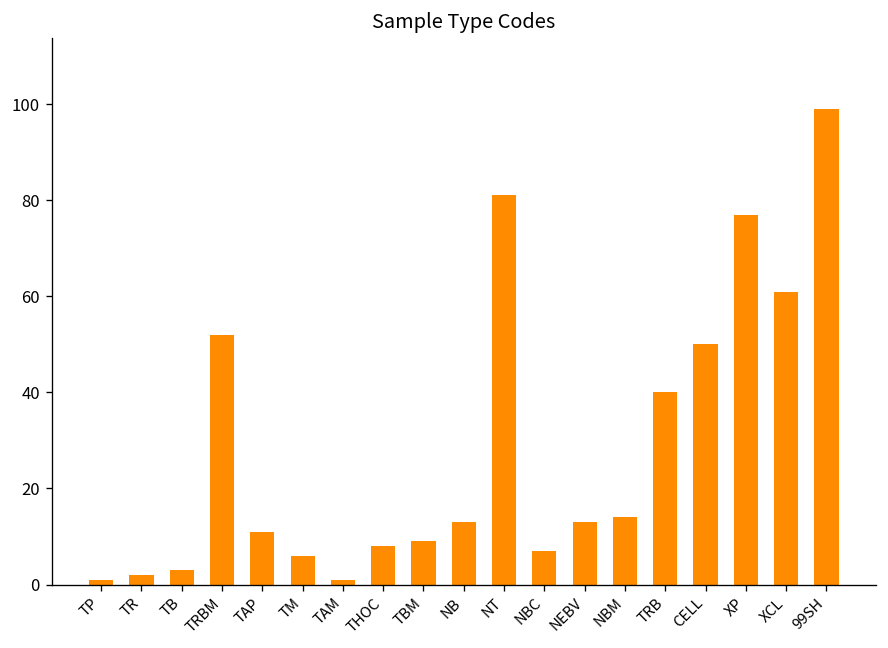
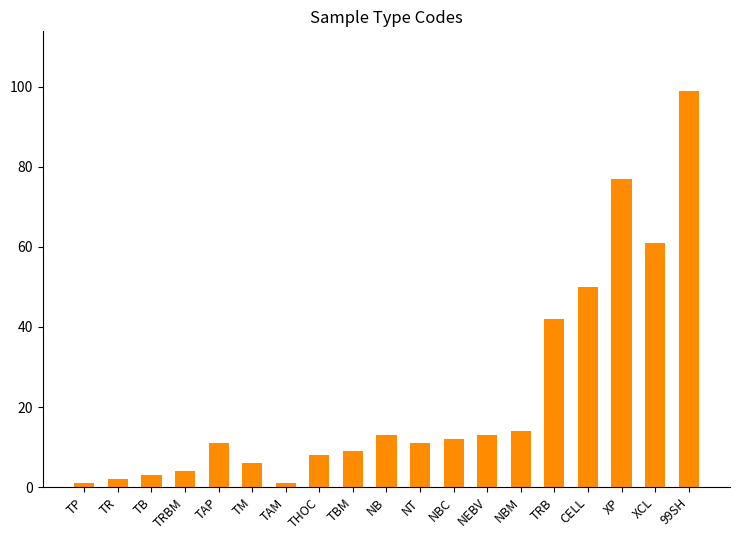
  {
    "TP": 1,
    "TR": 2,
    "TB": 3,
-   "TRBM": 52,
+   "TRBM": 4,
    "TAP": 11,
    "TM": 6,
    "TAM": 1,
    "THOC": 8,
    "TBM": 9,
    "NB": 13,
-   "NT": 81,
-   "NBC": 7,
+   "NT": 11,
+   "NBC": 12,
    "NEBV": 13,
    "NBM": 14,
-   "TRB": 40,
+   "TRB": 42,
    "CELL": 50,
    "XP": 77,
    "XCL": 61,
    "99SH": 99
  }
